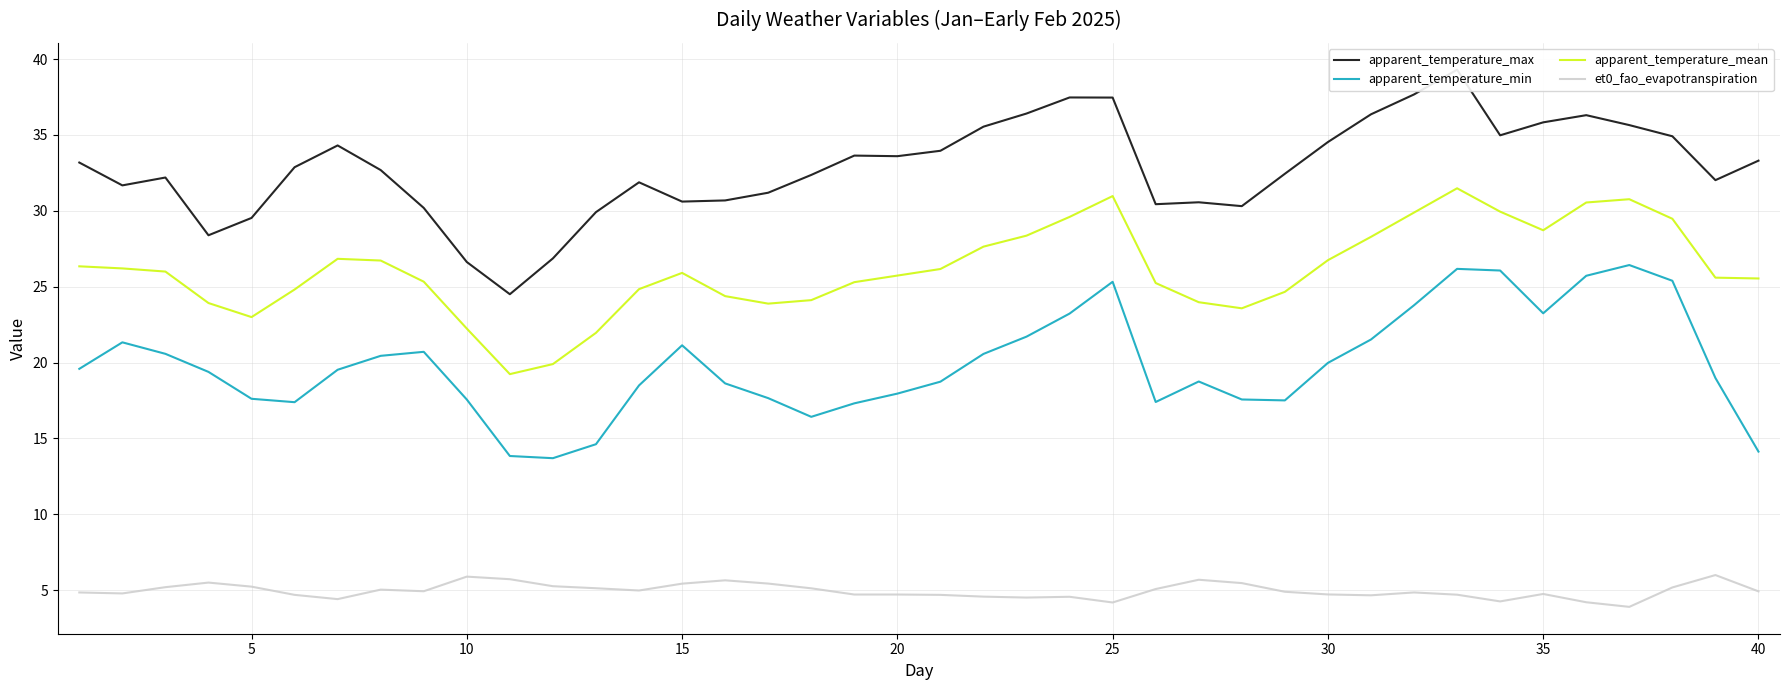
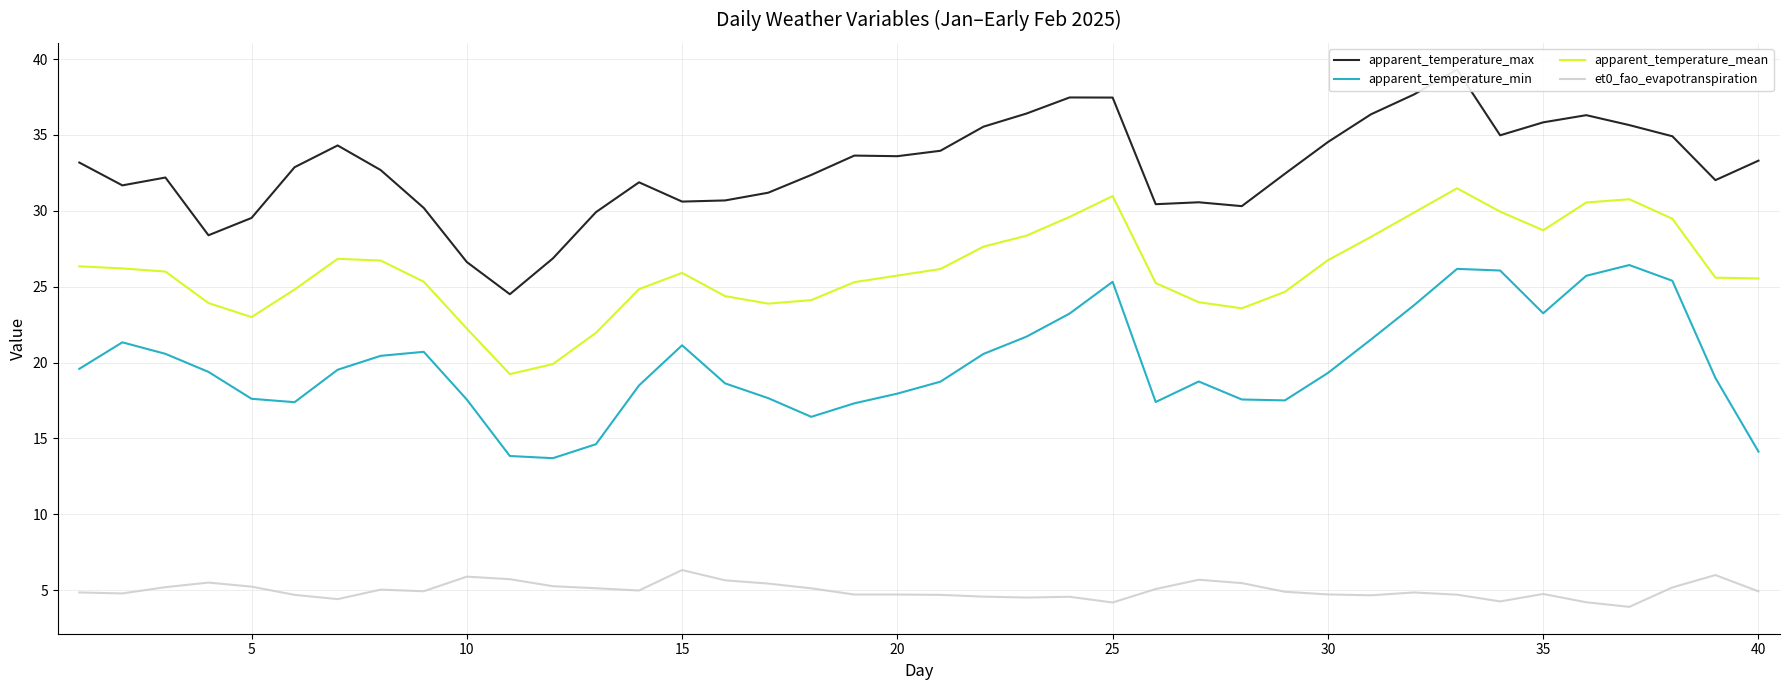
  {
    "apparent_temperature_max": {
      "5": 29.5,
      "10": 26.6,
      "15": 30.6,
      "20": 33.6,
      "25": 37.5,
      "30": 34.5,
      "35": 35.8,
      "40": 33.3
    },
    "apparent_temperature_min": {
      "5": 17.6,
      "10": 17.6,
      "15": 21.1,
      "20": 18.0,
      "25": 25.3,
-     "30": 20.0,
+     "30": 19.3,
      "35": 23.2,
      "40": 14.1
    },
    "apparent_temperature_mean": {
      "5": 23.0,
      "10": 22.2,
      "15": 25.9,
      "20": 25.7,
      "25": 31.0,
      "30": 26.7,
      "35": 28.7,
      "40": 25.5
    },
    "et0_fao_evapotranspiration": {
      "5": 5.2,
      "10": 5.9,
-     "15": 5.4,
+     "15": 6.3,
      "20": 4.7,
      "25": 4.2,
      "30": 4.7,
      "35": 4.8,
      "40": 4.9
    }
  }
